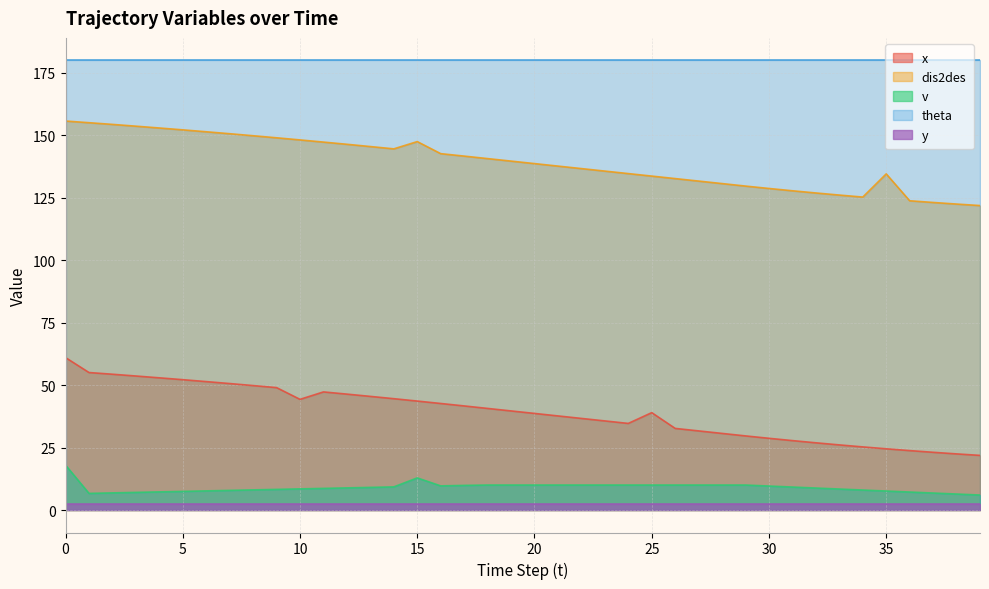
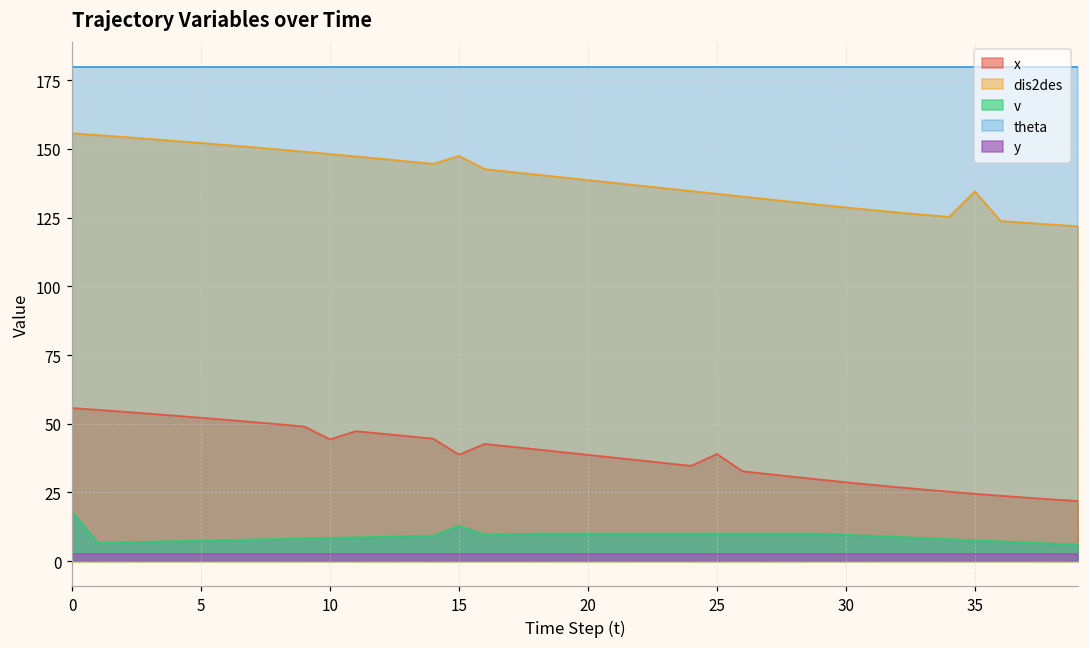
  {
    "x": {
-     "0": 61,
+     "0": 56,
      "5": 52,
      "10": 44,
-     "15": 44,
+     "15": 39,
      "20": 39,
      "25": 39,
      "30": 29,
      "35": 25
    },
    "dis2des": {
      "0": 156,
      "5": 152,
      "10": 148,
      "15": 147,
      "20": 139,
      "25": 134,
      "30": 129,
      "35": 135
    },
    "v": {
      "0": 18,
      "5": 7,
      "10": 8,
      "15": 13,
      "20": 10,
      "25": 10,
      "30": 10,
      "35": 8
    },
    "theta": {
      "0": 180,
      "5": 180,
      "10": 180,
      "15": 180,
      "20": 180,
      "25": 180,
      "30": 180
    },
    "y": {
      "0": 3,
      "5": 3,
      "10": 3,
      "15": 3,
      "20": 3,
      "25": 3,
      "30": 3,
      "35": 3
    }
  }
